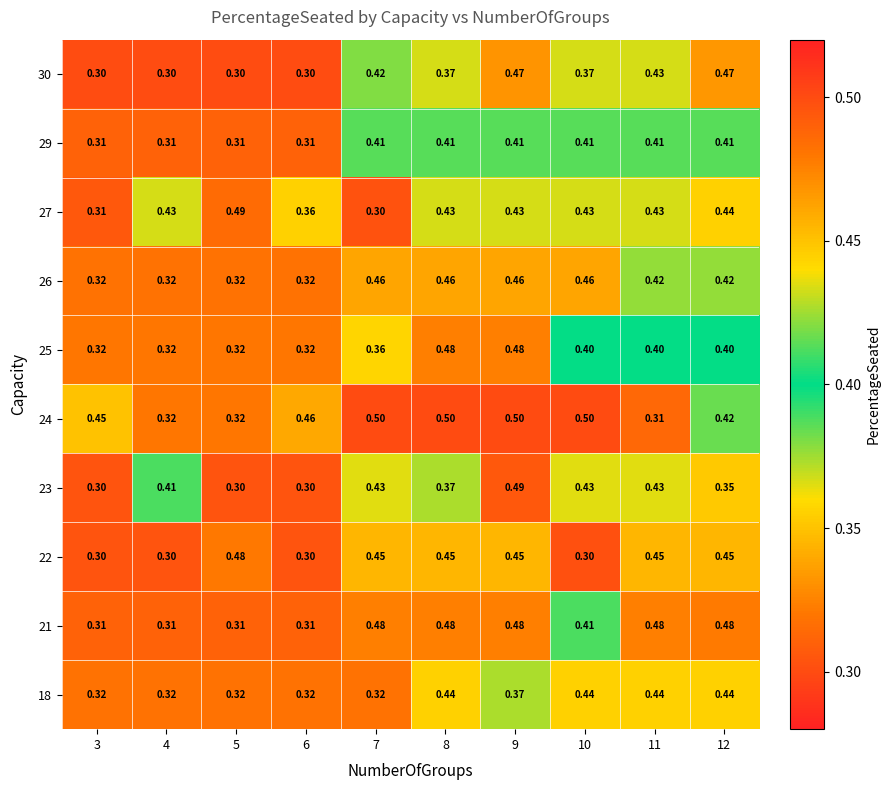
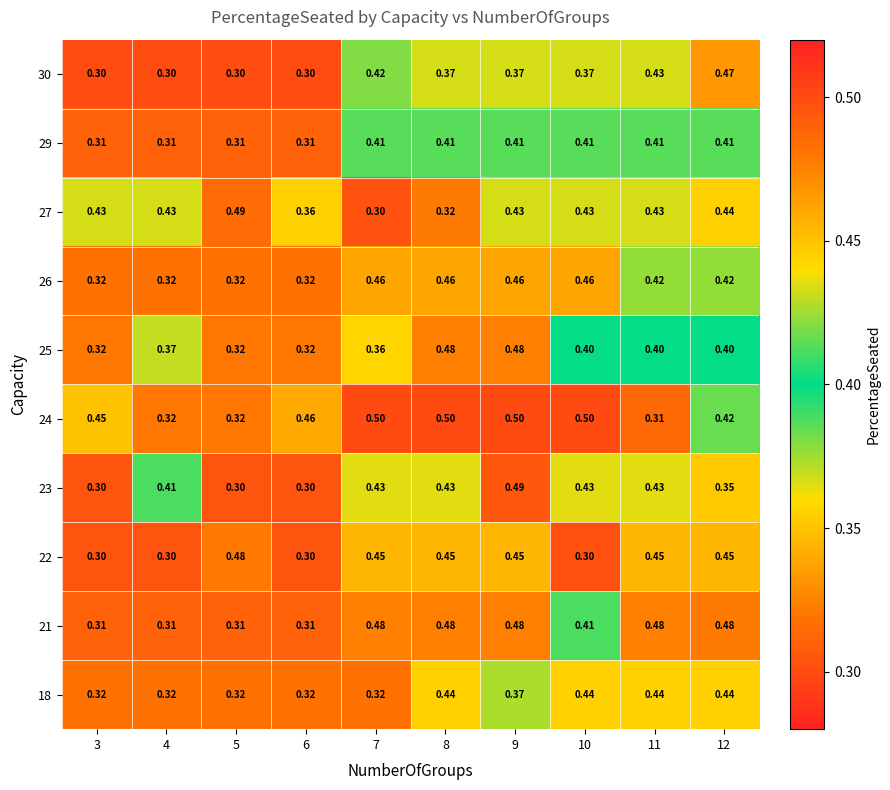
  {
    "30": {
      "3": 0.30,
      "4": 0.30,
      "5": 0.30,
      "6": 0.30,
      "7": 0.42,
      "8": 0.37,
-     "9": 0.47,
+     "9": 0.37,
      "10": 0.37,
      "11": 0.43,
      "12": 0.47
    },
    "29": {
      "3": 0.31,
      "4": 0.31,
      "5": 0.31,
      "6": 0.31,
      "7": 0.41,
      "8": 0.41,
      "9": 0.41,
      "10": 0.41,
      "11": 0.41,
      "12": 0.41
    },
    "27": {
-     "3": 0.31,
+     "3": 0.43,
      "4": 0.43,
      "5": 0.49,
      "6": 0.36,
      "7": 0.30,
-     "8": 0.43,
+     "8": 0.32,
      "9": 0.43,
      "10": 0.43,
      "11": 0.43,
      "12": 0.44
    },
    "26": {
      "3": 0.32,
      "4": 0.32,
      "5": 0.32,
      "6": 0.32,
      "7": 0.46,
      "8": 0.46,
      "9": 0.46,
      "10": 0.46,
      "11": 0.42,
      "12": 0.42
    },
    "25": {
      "3": 0.32,
-     "4": 0.32,
+     "4": 0.37,
      "5": 0.32,
      "6": 0.32,
      "7": 0.36,
      "8": 0.48,
      "9": 0.48,
      "10": 0.40,
      "11": 0.40,
      "12": 0.40
    },
    "24": {
      "3": 0.45,
      "4": 0.32,
      "5": 0.32,
      "6": 0.46,
      "7": 0.50,
      "8": 0.50,
      "9": 0.50,
      "10": 0.50,
      "11": 0.31,
      "12": 0.42
    },
    "23": {
      "3": 0.30,
      "4": 0.41,
      "5": 0.30,
      "6": 0.30,
      "7": 0.43,
-     "8": 0.37,
+     "8": 0.43,
      "9": 0.49,
      "10": 0.43,
      "11": 0.43,
      "12": 0.35
    },
    "22": {
      "3": 0.30,
      "4": 0.30,
      "5": 0.48,
      "6": 0.30,
      "7": 0.45,
      "8": 0.45,
      "9": 0.45,
      "10": 0.30,
      "11": 0.45,
      "12": 0.45
    },
    "21": {
      "3": 0.31,
      "4": 0.31,
      "5": 0.31,
      "6": 0.31,
      "7": 0.48,
      "8": 0.48,
      "9": 0.48,
      "10": 0.41,
      "11": 0.48,
      "12": 0.48
    },
    "18": {
      "3": 0.32,
      "4": 0.32,
      "5": 0.32,
      "6": 0.32,
      "7": 0.32,
      "8": 0.44,
      "9": 0.37,
      "10": 0.44,
      "11": 0.44,
      "12": 0.44
    }
  }
